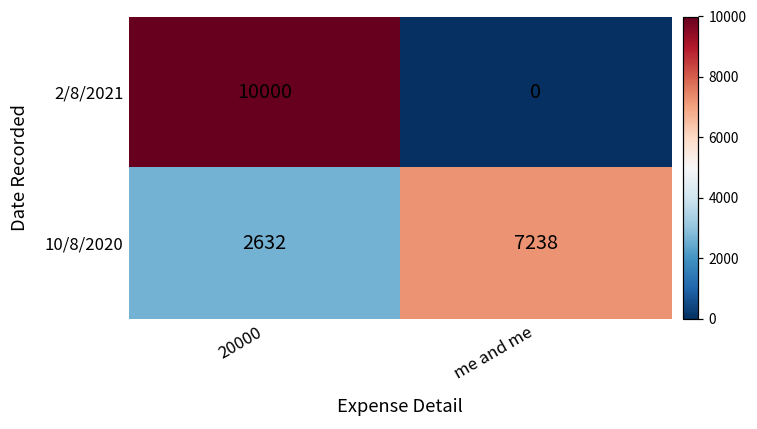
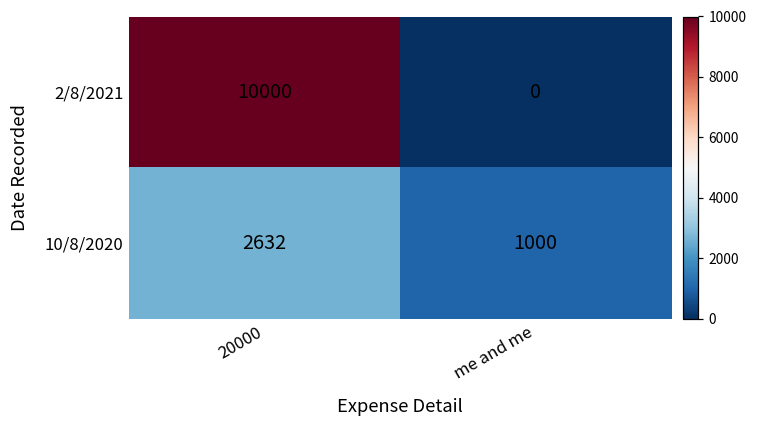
  {
    "2/8/2021": {
      "20000": 10000,
      "me and me": 0
    },
    "10/8/2020": {
      "20000": 2632,
-     "me and me": 7238
+     "me and me": 1000
    }
  }
